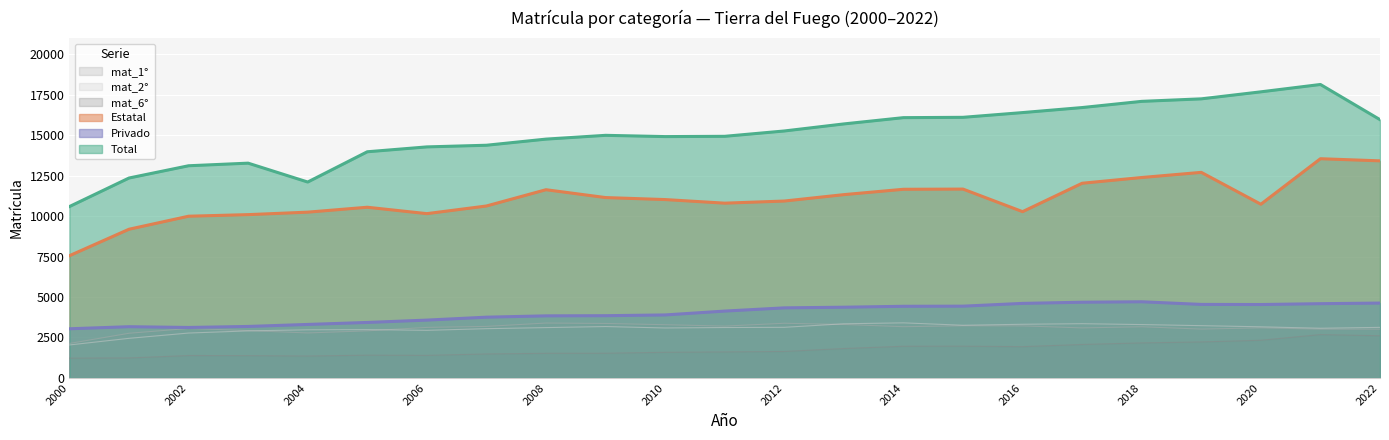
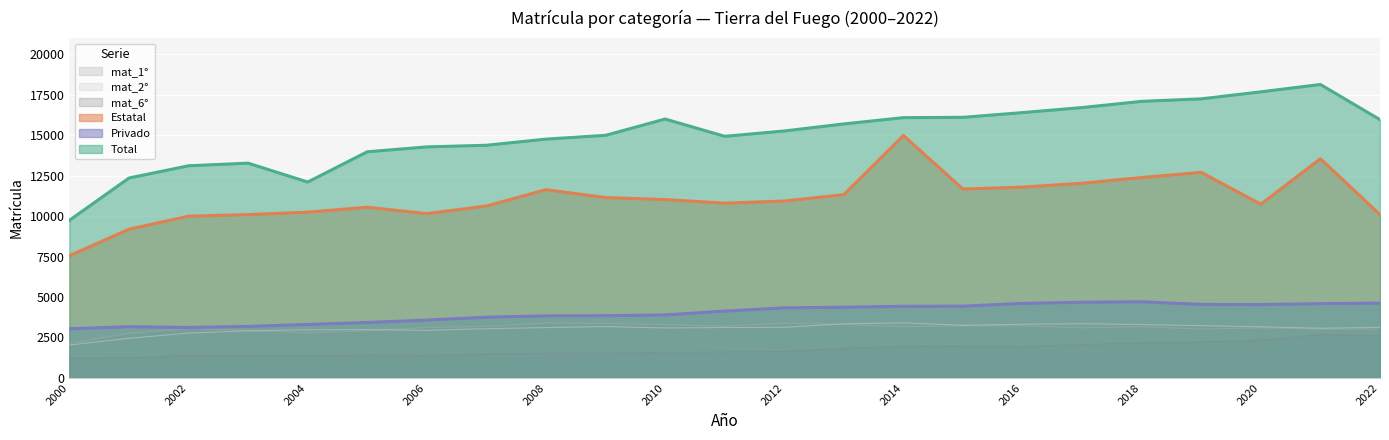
  {
    "Estatal": {
      "2000": 7600,
      "2002": 10000,
      "2004": 10200,
      "2006": 10200,
      "2008": 11600,
      "2010": 11000,
      "2012": 10900,
-     "2014": 11700,
-     "2016": 10300,
+     "2014": 15000,
+     "2016": 11800,
      "2018": 12400,
      "2020": 10700,
-     "2022": 13400
+     "2022": 10100
    },
    "Total": {
-     "2000": 10600,
+     "2000": 9700,
      "2002": 13100,
      "2004": 12100,
      "2006": 14300,
      "2008": 14800,
-     "2010": 14900,
+     "2010": 16000,
      "2012": 15300,
      "2014": 16100,
      "2016": 16400,
      "2018": 17100,
      "2020": 17700,
      "2022": 16000
    }
  }
